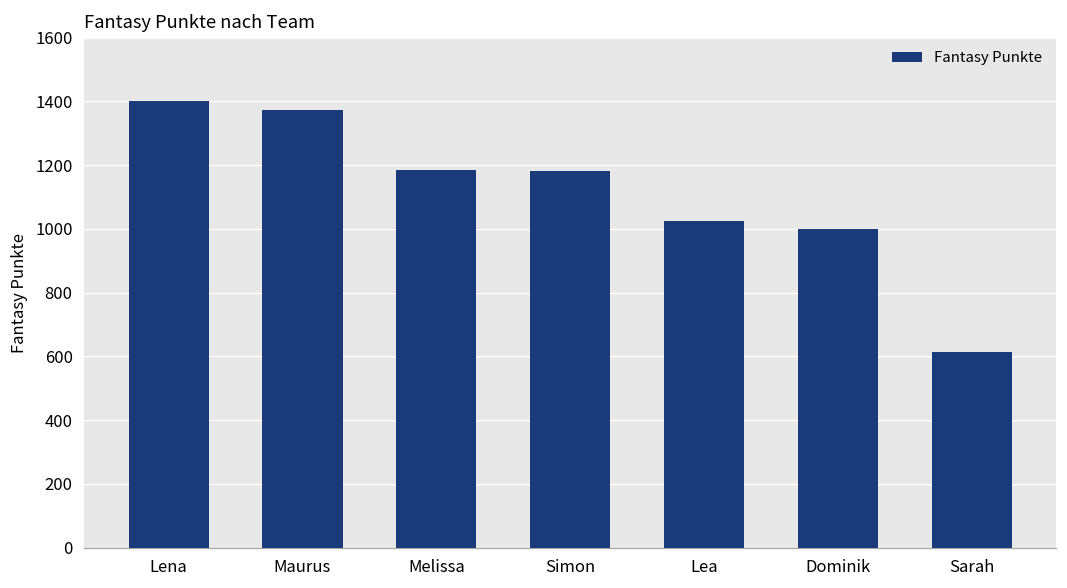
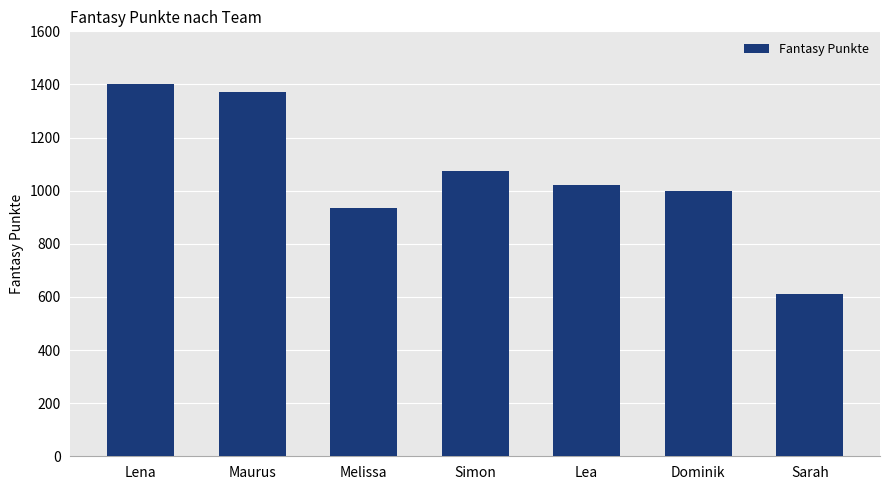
  {
    "Lena": 1400,
    "Maurus": 1370,
-   "Melissa": 1190,
-   "Simon": 1180,
+   "Melissa": 940,
+   "Simon": 1070,
    "Lea": 1020,
    "Dominik": 1000,
    "Sarah": 610
  }
